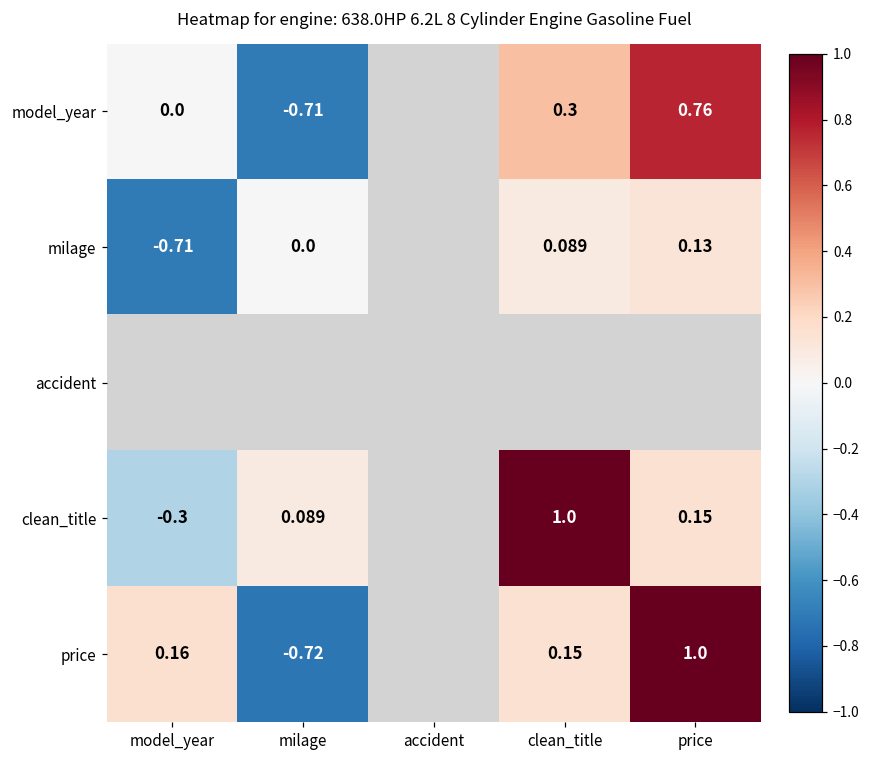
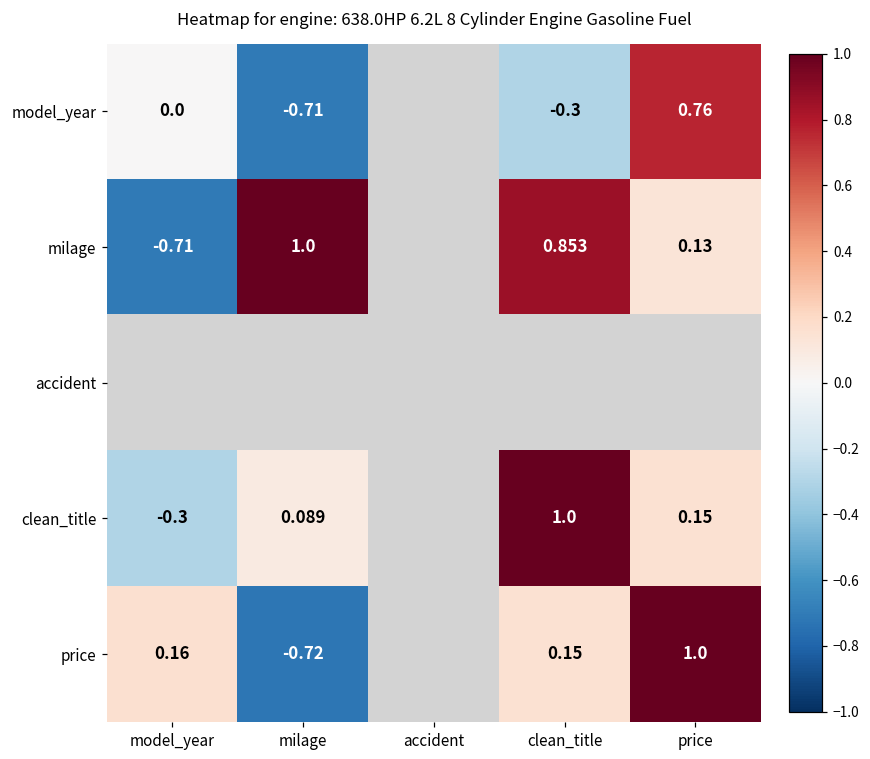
  {
    "model_year": {
      "model_year": 0.0,
      "milage": -0.71,
-     "clean_title": 0.3,
+     "clean_title": -0.3,
      "price": 0.76
    },
    "milage": {
      "model_year": -0.71,
-     "milage": 0.0,
-     "clean_title": 0.089,
+     "milage": 1.0,
+     "clean_title": 0.853,
      "price": 0.13
    },
    "clean_title": {
      "model_year": -0.3,
      "milage": 0.089,
      "clean_title": 1.0,
      "price": 0.15
    },
    "price": {
      "model_year": 0.16,
      "milage": -0.72,
      "clean_title": 0.15,
      "price": 1.0
    }
  }
